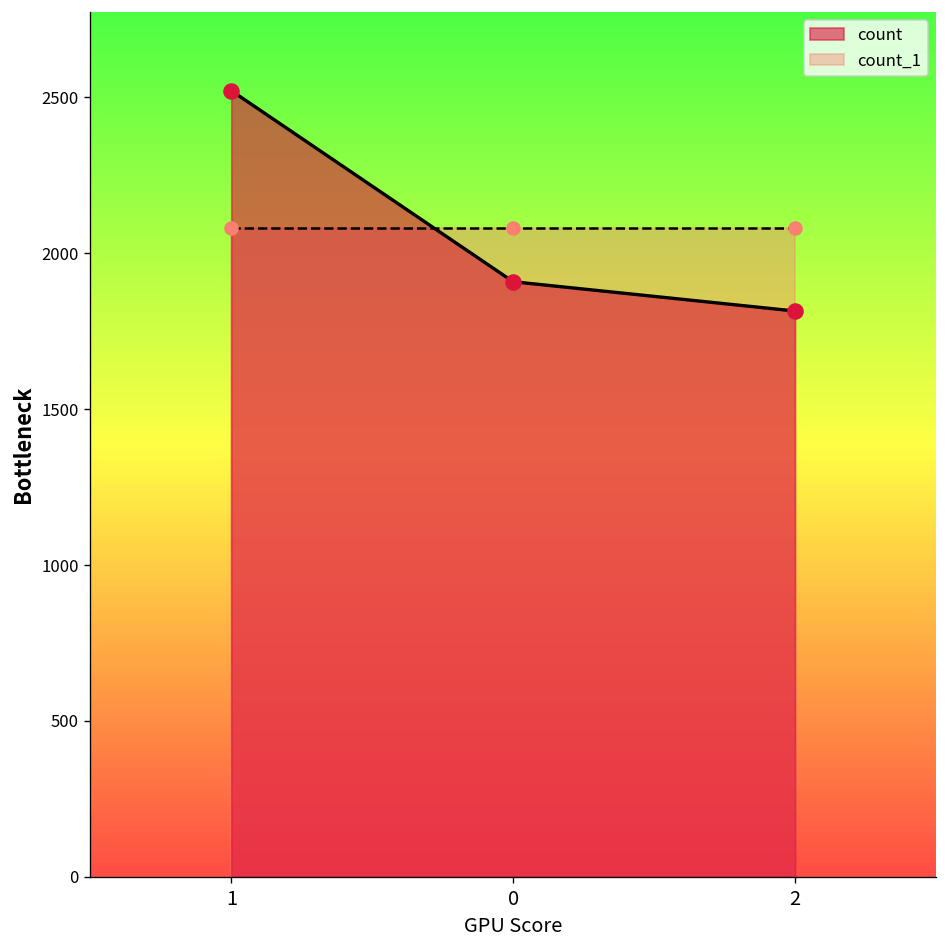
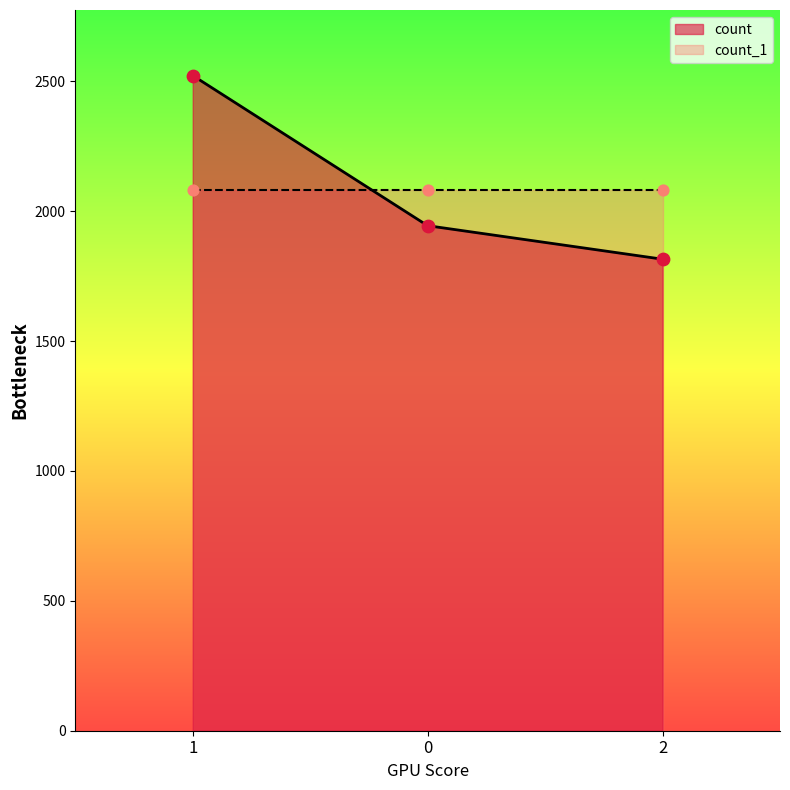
  {
    "count": {
      "1": 2520,
-     "0": 1910,
+     "0": 1940,
      "2": 1820
    },
    "count_1": {
      "1": 2080,
      "0": 2080,
      "2": 2080
    }
  }
